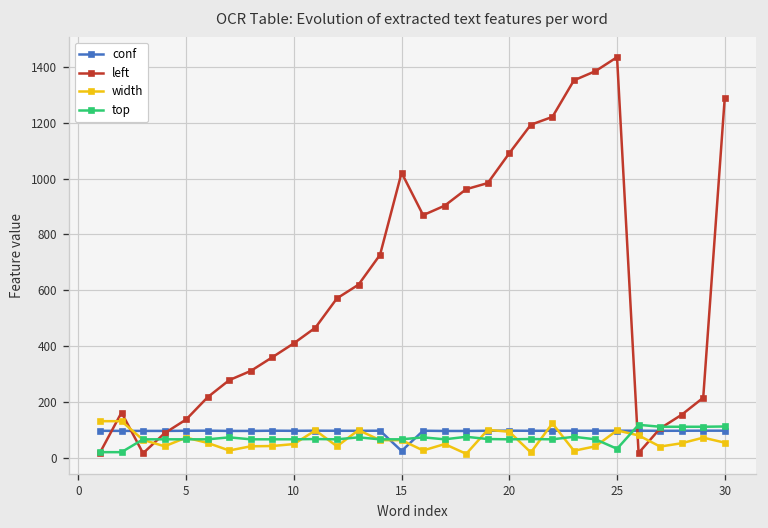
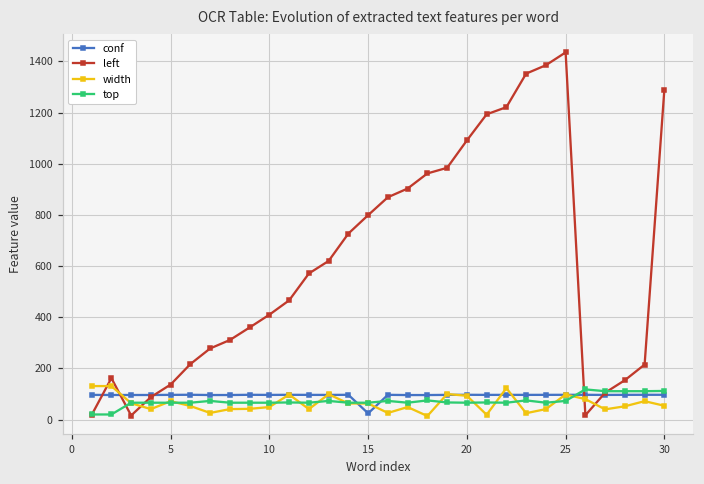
  {
    "conf": {
      "5": 100,
      "10": 100,
      "15": 20,
      "30": 100
    },
    "left": {
      "5": 140,
      "10": 410,
-     "15": 1020,
+     "15": 800,
      "20": 1090,
      "25": 1440,
      "30": 1290
    },
    "width": {
      "10": 50,
      "30": 50
    },
    "top": {
      "10": 70,
      "20": 70,
-     "25": 30,
+     "25": 70,
      "30": 110
    }
  }
